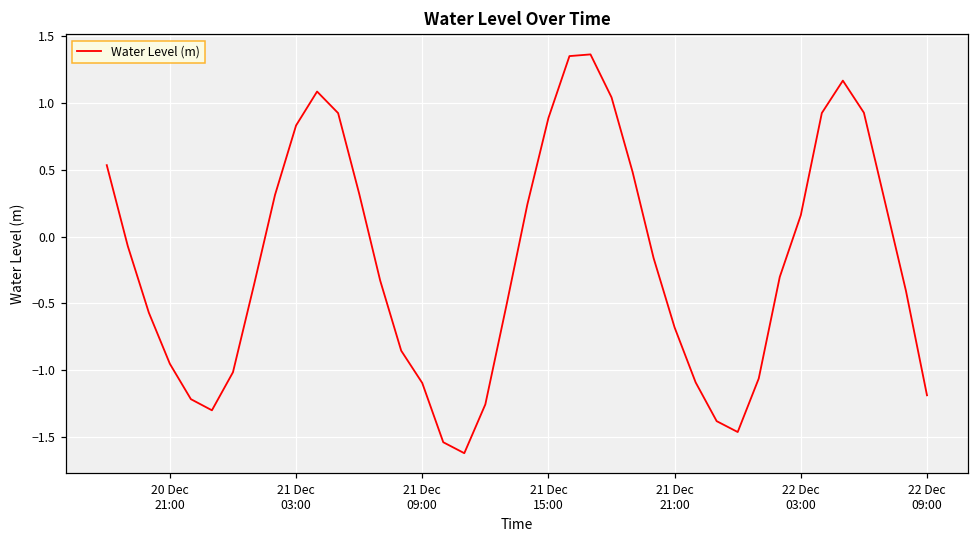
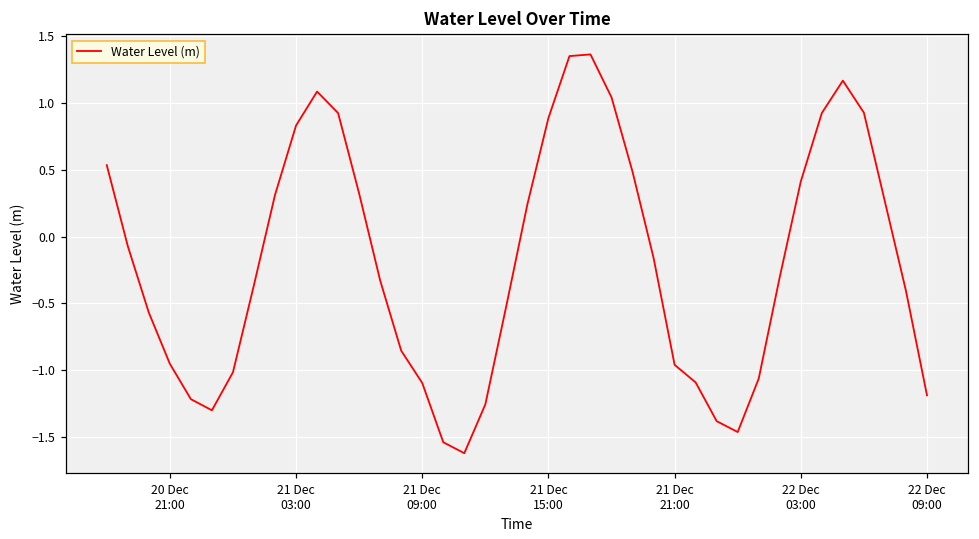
  {
    "20 Dec 21:00": -0.95,
    "21 Dec 03:00": 0.83,
    "21 Dec 09:00": -1.10,
    "21 Dec 15:00": 0.89,
-   "21 Dec 21:00": -0.68,
-   "22 Dec 03:00": 0.16,
+   "21 Dec 21:00": -0.96,
+   "22 Dec 03:00": 0.41,
    "22 Dec 09:00": -1.19
  }
